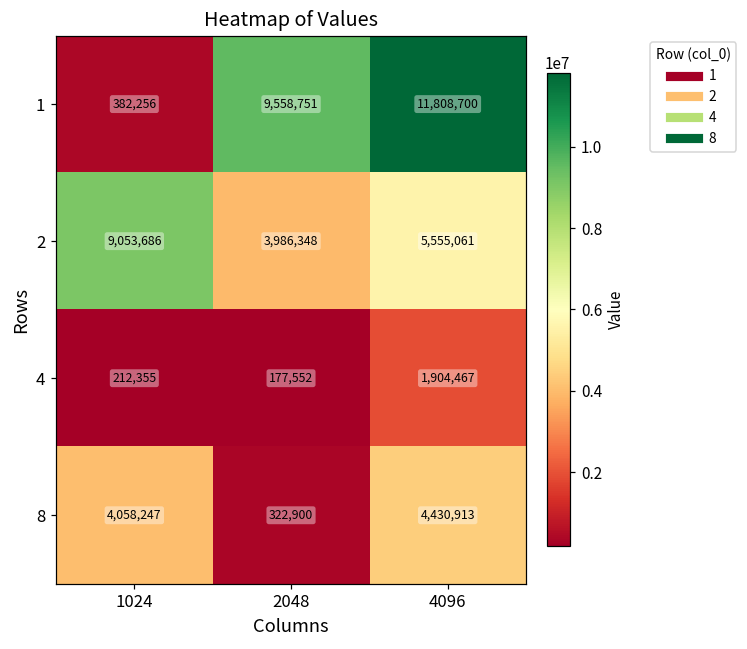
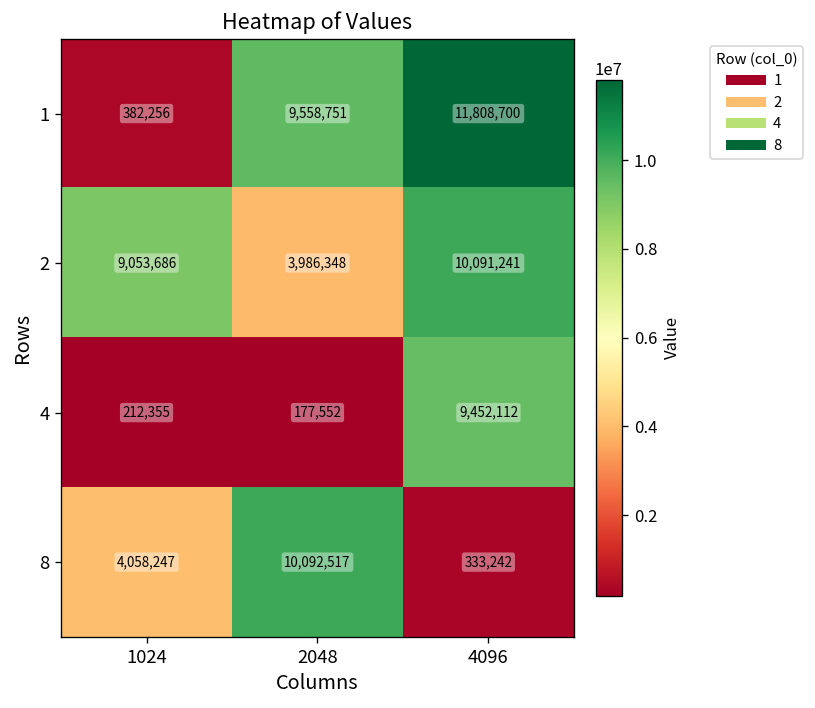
  {
    "2": {
-     "4096": "5,555,061"
+     "4096": "10,091,241"
    },
    "4": {
-     "4096": "1,904,467"
+     "4096": "9,452,112"
    },
    "8": {
-     "2048": "322,900",
-     "4096": "4,430,913"
+     "2048": "10,092,517",
+     "4096": "333,242"
    }
  }
